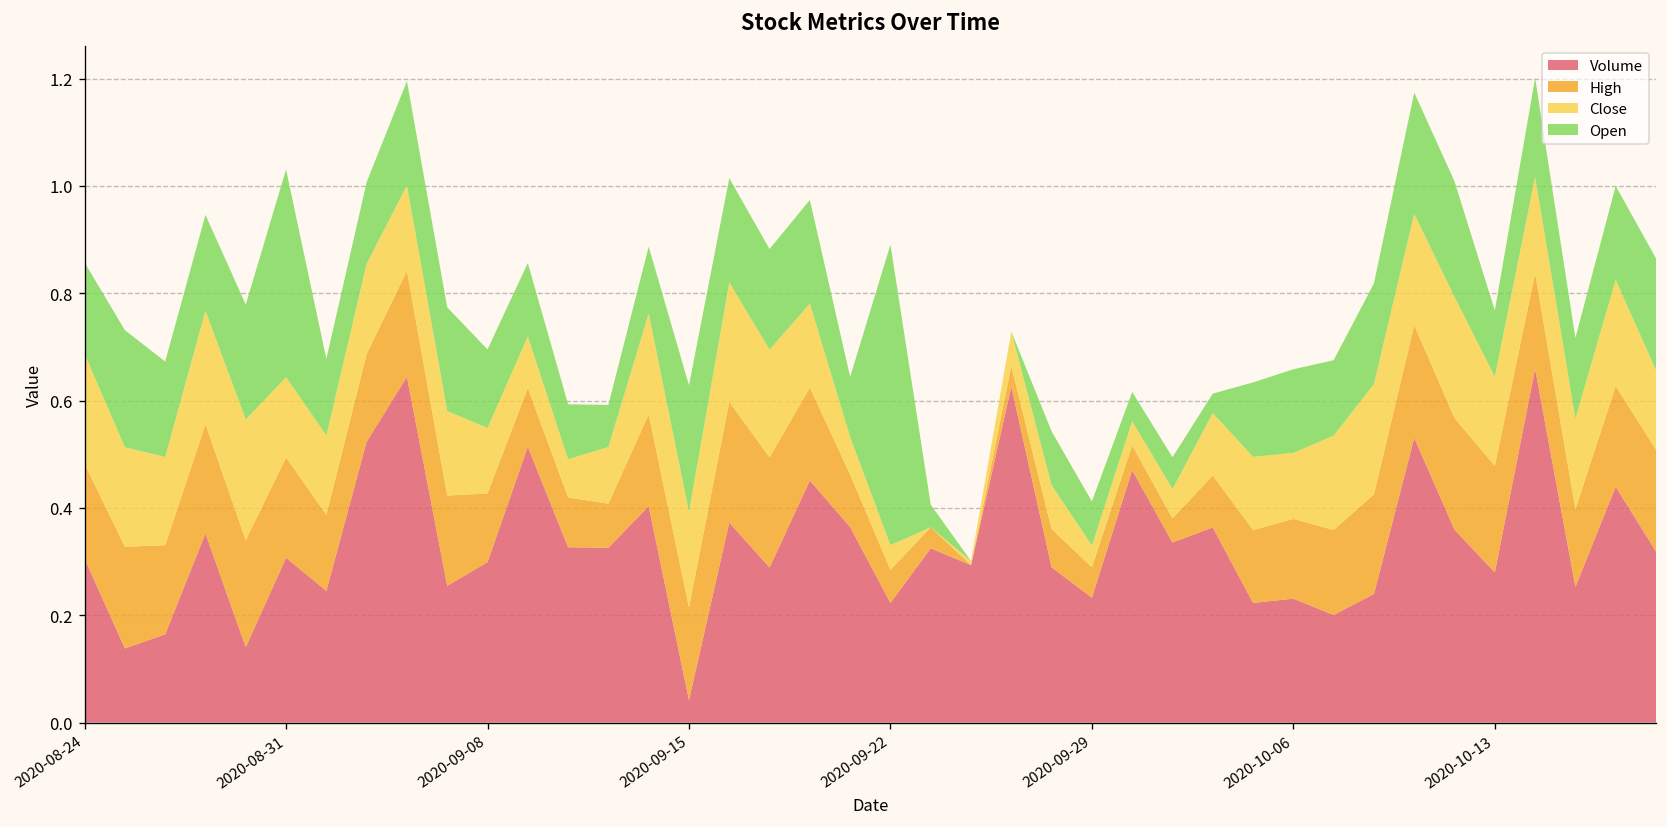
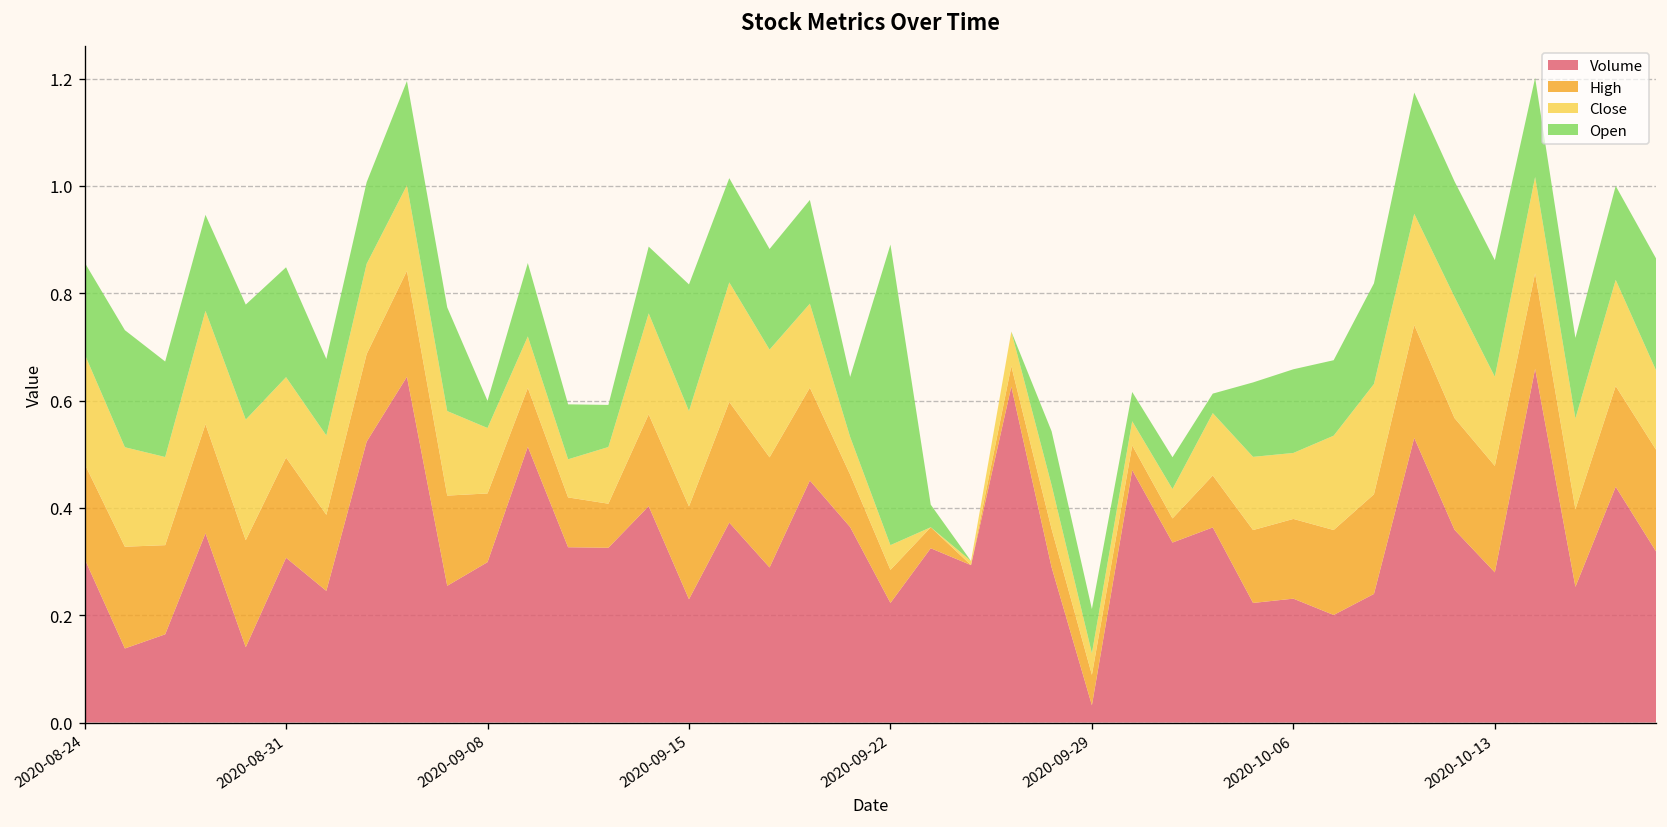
  {
    "Volume": {
      "2020-08-24": 0.31,
      "2020-08-31": 0.31,
      "2020-09-08": 0.30,
-     "2020-09-15": 0.04,
+     "2020-09-15": 0.23,
      "2020-09-22": 0.22,
-     "2020-09-29": 0.23,
+     "2020-09-29": 0.03,
      "2020-10-06": 0.23,
      "2020-10-13": 0.28
    },
    "Open": {
      "2020-08-24": 0.17,
-     "2020-08-31": 0.39,
-     "2020-09-08": 0.15,
+     "2020-08-31": 0.20,
+     "2020-09-08": 0.05,
      "2020-09-15": 0.24,
      "2020-09-22": 0.56,
      "2020-09-29": 0.08,
      "2020-10-06": 0.16,
-     "2020-10-13": 0.12
+     "2020-10-13": 0.22
    }
  }
